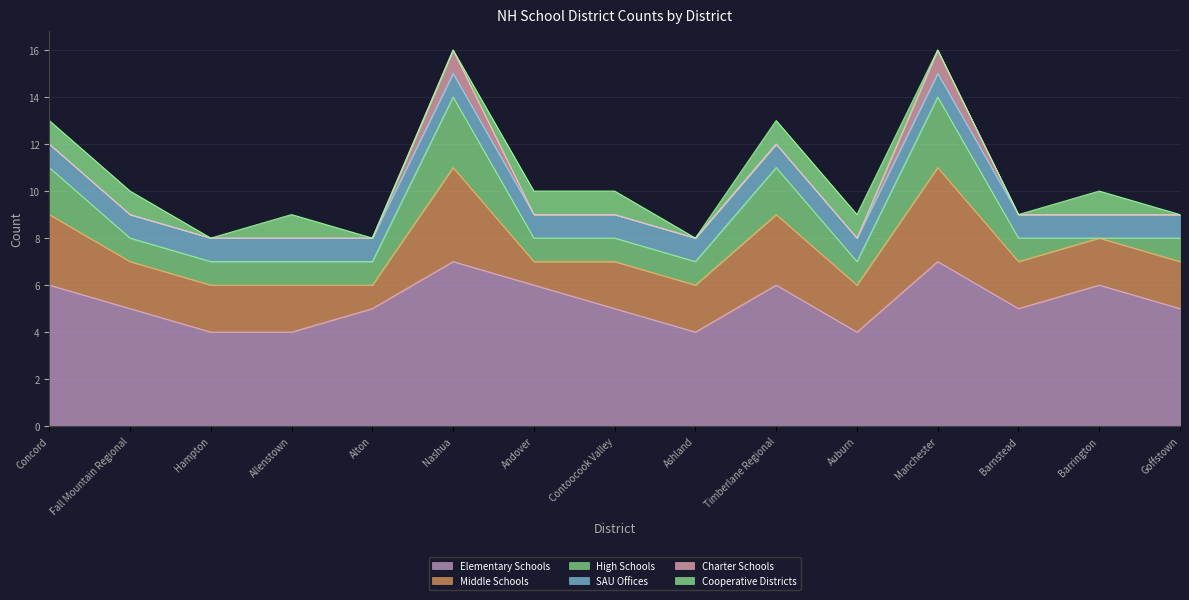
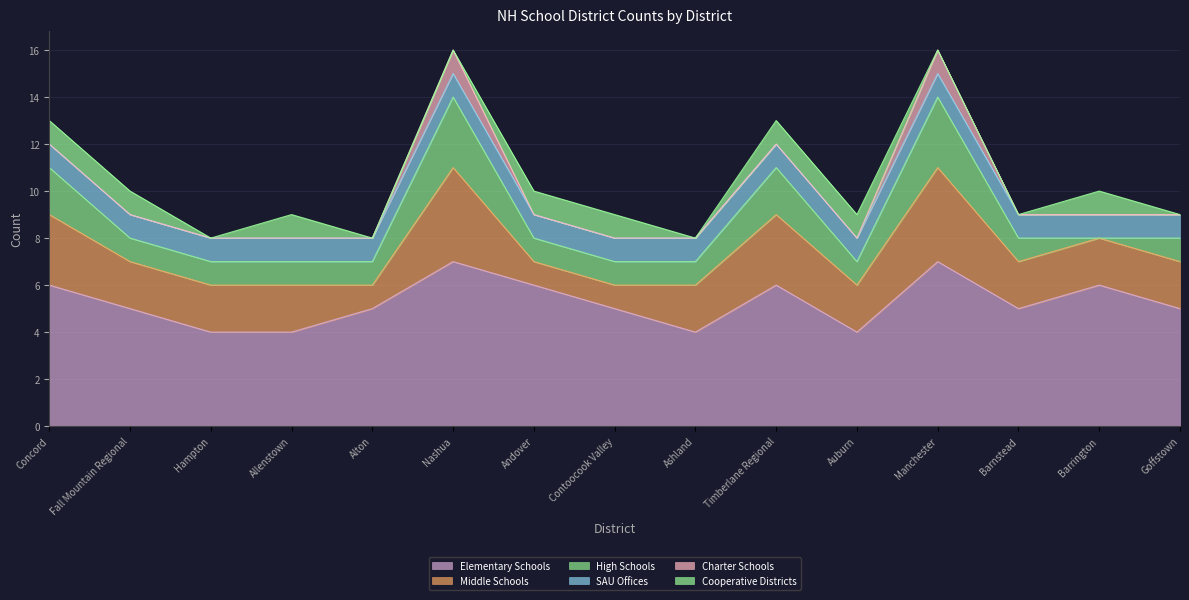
  {
    "Middle Schools": {
      "Concord": 3,
      "Fall Mountain Regional": 2,
      "Hampton": 2,
      "Allenstown": 2,
      "Alton": 1,
      "Nashua": 4,
      "Andover": 1,
-     "Contoocook Valley": 2,
+     "Contoocook Valley": 1,
      "Ashland": 2,
      "Timberlane Regional": 3,
      "Auburn": 2,
      "Manchester": 4,
      "Barnstead": 2,
      "Goffstown": 2
    },
    "SAU Offices": {
      "Nashua": 1,
      "Manchester": 1
    }
  }
